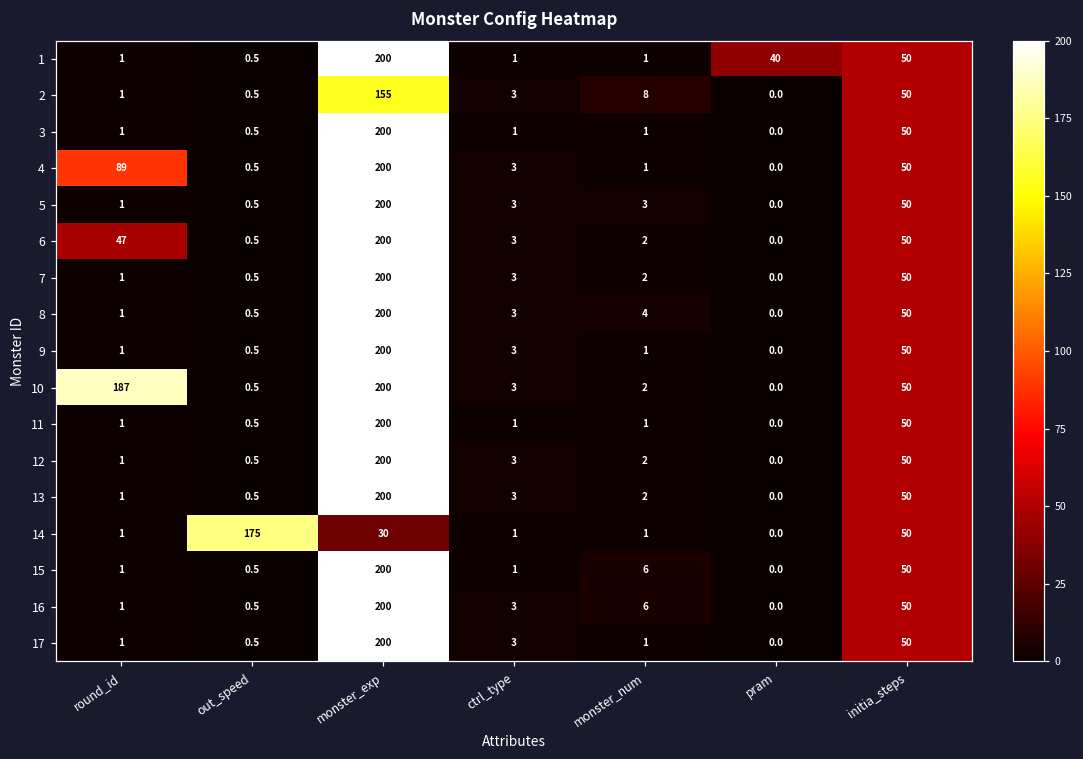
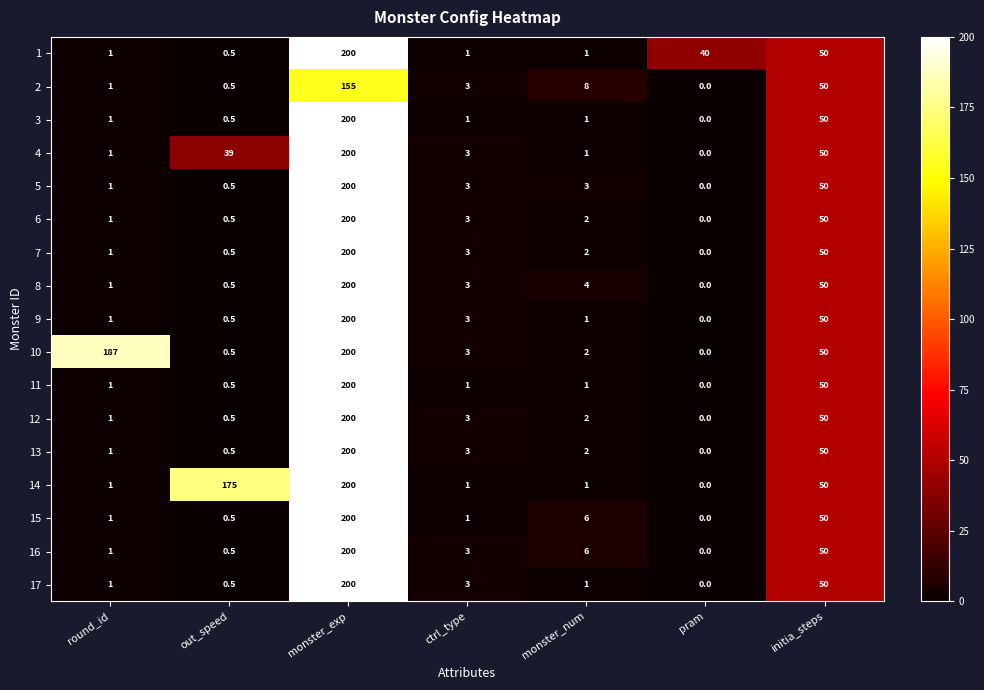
  {
    "1": {
      "round_id": 1,
      "out_speed": 0.5,
      "monster_exp": 200,
      "ctrl_type": 1,
      "monster_num": 1,
      "pram": 40,
      "initia_steps": 50
    },
    "2": {
      "round_id": 1,
      "out_speed": 0.5,
      "monster_exp": 155,
      "ctrl_type": 3,
      "monster_num": 8,
      "pram": 0.0,
      "initia_steps": 50
    },
    "3": {
      "round_id": 1,
      "out_speed": 0.5,
      "monster_exp": 200,
      "ctrl_type": 1,
      "monster_num": 1,
      "pram": 0.0,
      "initia_steps": 50
    },
    "4": {
-     "round_id": 89,
-     "out_speed": 0.5,
+     "round_id": 1,
+     "out_speed": 39,
      "monster_exp": 200,
      "ctrl_type": 3,
      "monster_num": 1,
      "pram": 0.0,
      "initia_steps": 50
    },
    "5": {
      "round_id": 1,
      "out_speed": 0.5,
      "monster_exp": 200,
      "ctrl_type": 3,
      "monster_num": 3,
      "pram": 0.0,
      "initia_steps": 50
    },
    "6": {
-     "round_id": 47,
+     "round_id": 1,
      "out_speed": 0.5,
      "monster_exp": 200,
      "ctrl_type": 3,
      "monster_num": 2,
      "pram": 0.0,
      "initia_steps": 50
    },
    "7": {
      "round_id": 1,
      "out_speed": 0.5,
      "monster_exp": 200,
      "ctrl_type": 3,
      "monster_num": 2,
      "pram": 0.0,
      "initia_steps": 50
    },
    "8": {
      "round_id": 1,
      "out_speed": 0.5,
      "monster_exp": 200,
      "ctrl_type": 3,
      "monster_num": 4,
      "pram": 0.0,
      "initia_steps": 50
    },
    "9": {
      "round_id": 1,
      "out_speed": 0.5,
      "monster_exp": 200,
      "ctrl_type": 3,
      "monster_num": 1,
      "pram": 0.0,
      "initia_steps": 50
    },
    "10": {
      "round_id": 187,
      "out_speed": 0.5,
      "monster_exp": 200,
      "ctrl_type": 3,
      "monster_num": 2,
      "pram": 0.0,
      "initia_steps": 50
    },
    "11": {
      "round_id": 1,
      "out_speed": 0.5,
      "monster_exp": 200,
      "ctrl_type": 1,
      "monster_num": 1,
      "pram": 0.0,
      "initia_steps": 50
    },
    "12": {
      "round_id": 1,
      "out_speed": 0.5,
      "monster_exp": 200,
      "ctrl_type": 3,
      "monster_num": 2,
      "pram": 0.0,
      "initia_steps": 50
    },
    "13": {
      "round_id": 1,
      "out_speed": 0.5,
      "monster_exp": 200,
      "ctrl_type": 3,
      "monster_num": 2,
      "pram": 0.0,
      "initia_steps": 50
    },
    "14": {
      "round_id": 1,
      "out_speed": 175,
-     "monster_exp": 30,
+     "monster_exp": 200,
      "ctrl_type": 1,
      "monster_num": 1,
      "pram": 0.0,
      "initia_steps": 50
    },
    "15": {
      "round_id": 1,
      "out_speed": 0.5,
      "monster_exp": 200,
      "ctrl_type": 1,
      "monster_num": 6,
      "pram": 0.0,
      "initia_steps": 50
    },
    "16": {
      "round_id": 1,
      "out_speed": 0.5,
      "monster_exp": 200,
      "ctrl_type": 3,
      "monster_num": 6,
      "pram": 0.0,
      "initia_steps": 50
    },
    "17": {
      "round_id": 1,
      "out_speed": 0.5,
      "monster_exp": 200,
      "ctrl_type": 3,
      "monster_num": 1,
      "pram": 0.0,
      "initia_steps": 50
    }
  }
